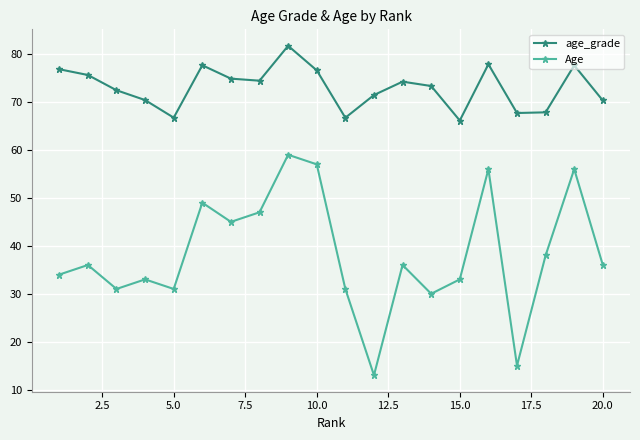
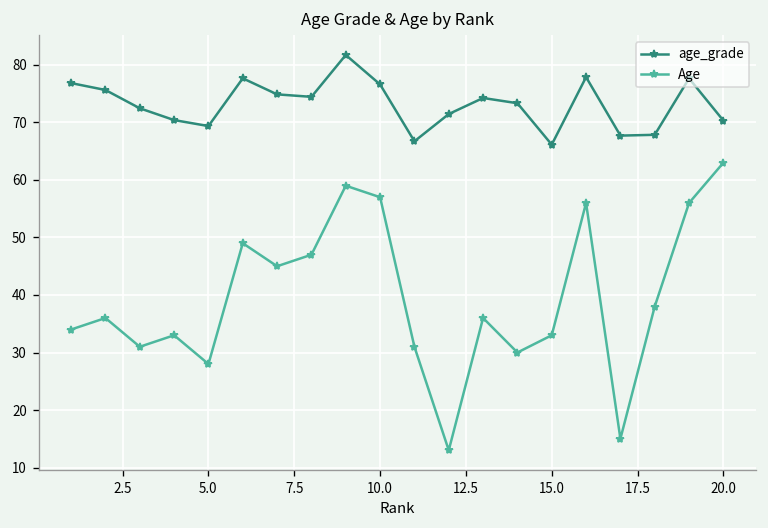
  {
    "age_grade": {
-     "5.0": 67,
+     "5.0": 69,
      "10.0": 77,
      "15.0": 66,
      "20.0": 70
    },
    "Age": {
-     "5.0": 31,
+     "5.0": 28,
      "10.0": 57,
      "15.0": 33,
-     "20.0": 36
+     "20.0": 63
    }
  }
